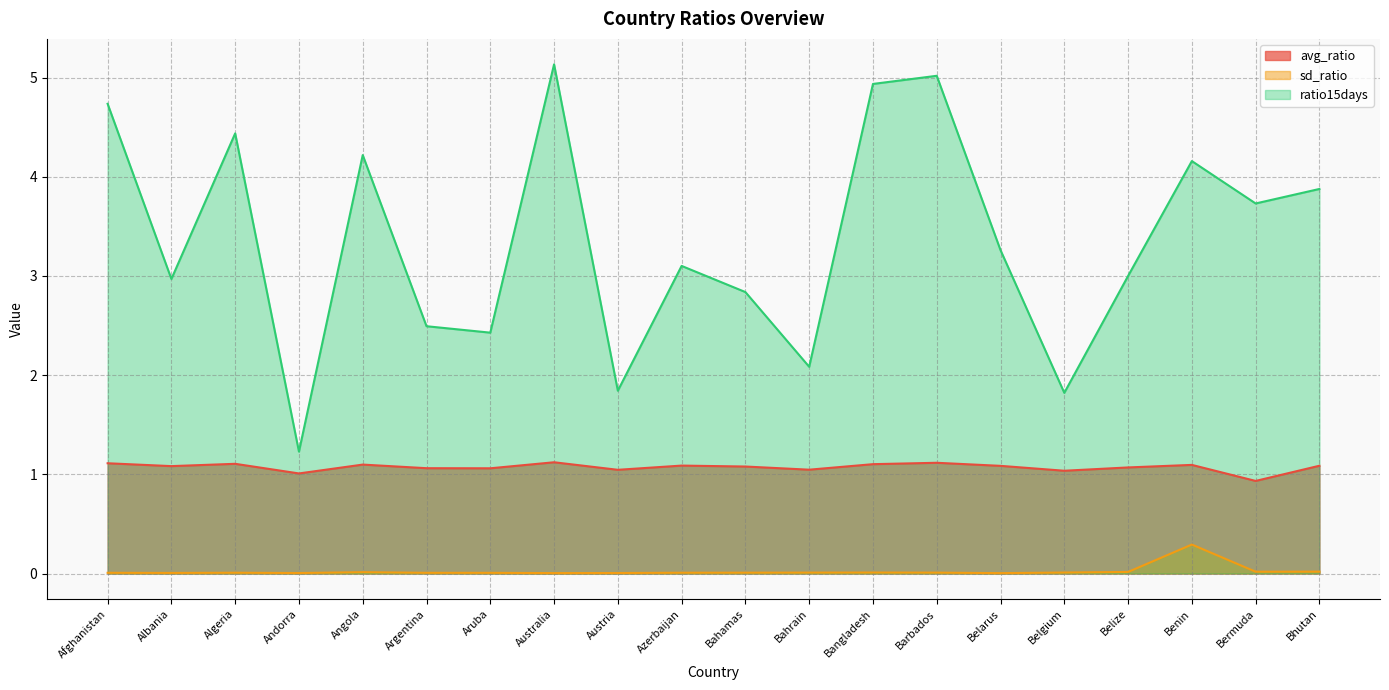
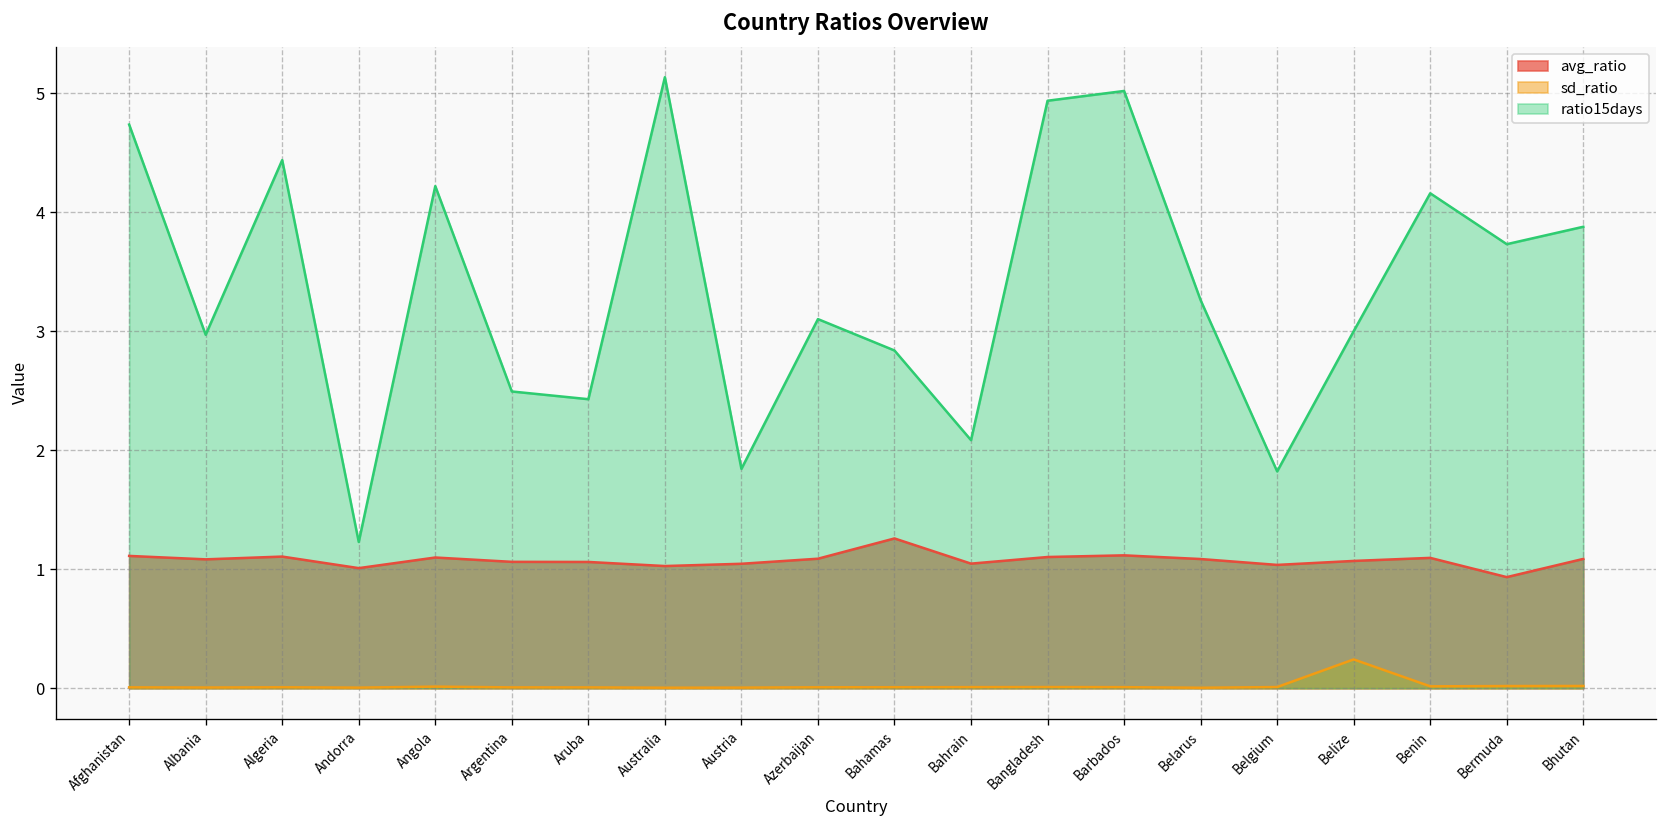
  {
    "avg_ratio": {
      "Afghanistan": 1.1,
      "Albania": 1.1,
      "Algeria": 1.1,
      "Andorra": 1.0,
      "Angola": 1.1,
      "Argentina": 1.1,
      "Aruba": 1.1,
-     "Australia": 1.1,
+     "Australia": 1.0,
      "Austria": 1.0,
      "Azerbaijan": 1.1,
-     "Bahamas": 1.1,
+     "Bahamas": 1.3,
      "Bahrain": 1.0,
      "Bangladesh": 1.1,
      "Barbados": 1.1,
      "Belarus": 1.1,
      "Belgium": 1.0,
      "Belize": 1.1,
      "Benin": 1.1,
      "Bermuda": 0.9,
      "Bhutan": 1.1
    },
    "sd_ratio": {
      "Afghanistan": 0.0,
      "Albania": 0.0,
      "Algeria": 0.0,
      "Andorra": 0.0,
      "Angola": 0.0,
      "Argentina": 0.0,
      "Aruba": 0.0,
      "Australia": 0.0,
      "Austria": 0.0,
      "Azerbaijan": 0.0,
      "Bahamas": 0.0,
      "Bahrain": 0.0,
      "Bangladesh": 0.0,
      "Barbados": 0.0,
      "Belarus": 0.0,
      "Belgium": 0.0,
-     "Belize": 0.0,
-     "Benin": 0.3,
+     "Belize": 0.2,
+     "Benin": 0.0,
      "Bermuda": 0.0,
      "Bhutan": 0.0
    },
    "ratio15days": {
      "Afghanistan": 4.7,
      "Albania": 3.0,
      "Algeria": 4.4,
      "Andorra": 1.2,
      "Angola": 4.2,
      "Argentina": 2.5,
      "Aruba": 2.4,
      "Australia": 5.1,
      "Austria": 1.8,
      "Azerbaijan": 3.1,
      "Bahamas": 2.8,
      "Bahrain": 2.1,
      "Bangladesh": 4.9,
      "Barbados": 5.0,
      "Belarus": 3.3,
      "Belgium": 1.8,
      "Belize": 3.0,
      "Benin": 4.2,
      "Bermuda": 3.7,
      "Bhutan": 3.9
    }
  }
